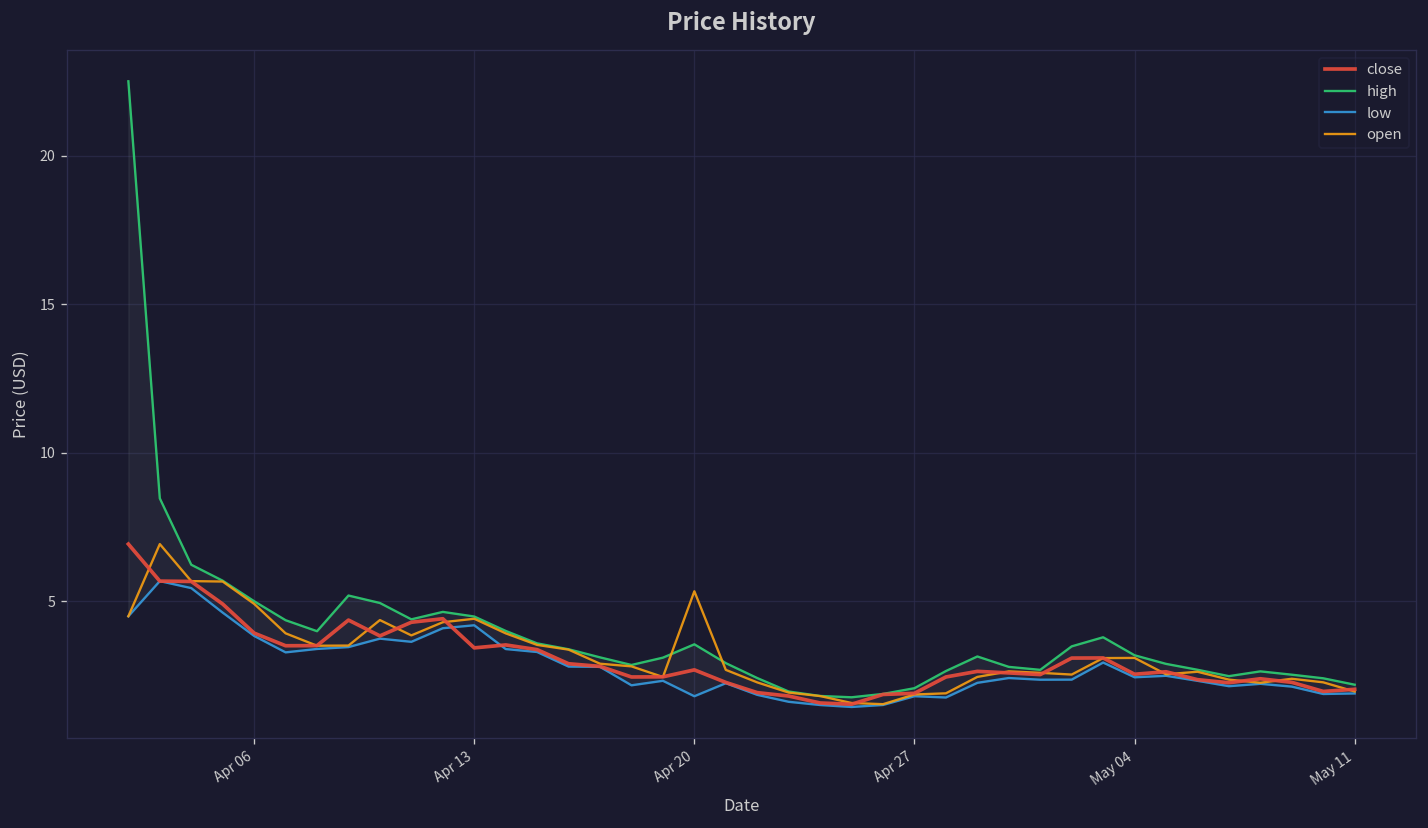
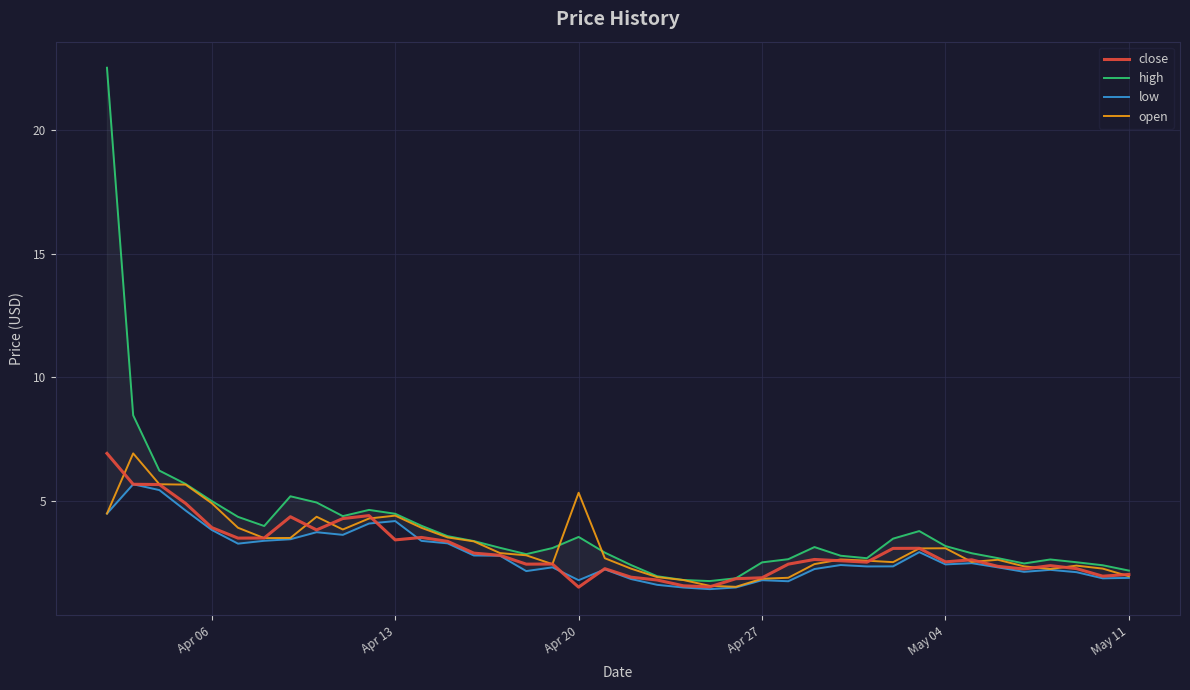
  {
    "close": {
      "Apr 13": 3.4,
-     "Apr 20": 2.7
+     "Apr 20": 1.5
    },
    "high": {
      "Apr 20": 3.6,
-     "Apr 27": 2.1,
+     "Apr 27": 2.5,
      "May 11": 2.2
    },
    "low": {
      "Apr 13": 4.2,
      "Apr 20": 1.8
    },
    "open": {
      "Apr 20": 5.3
    }
  }
